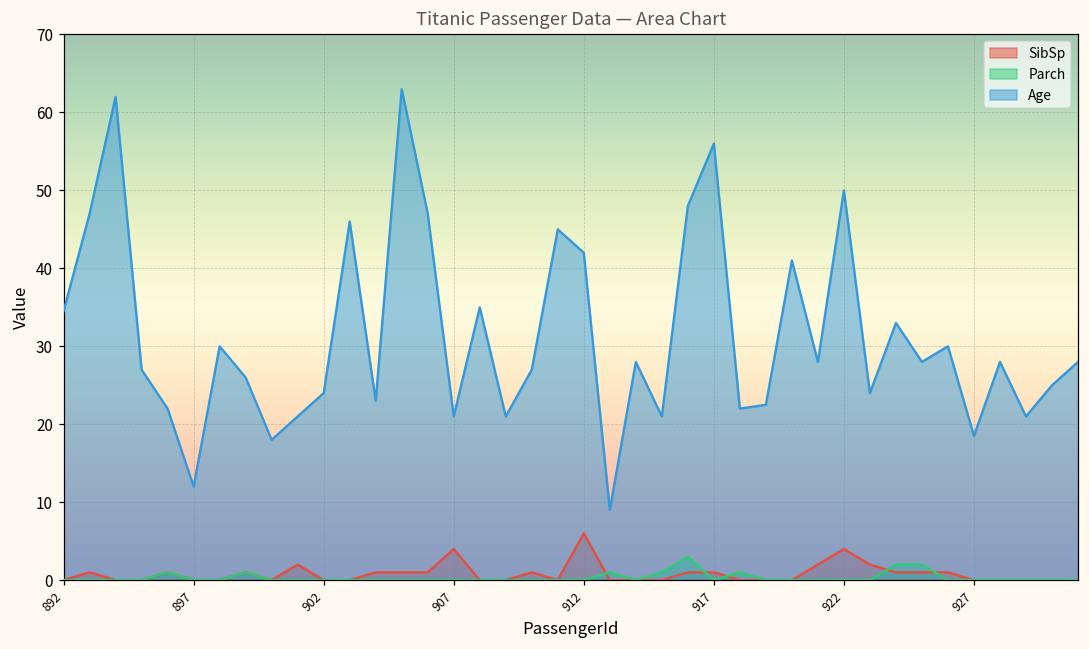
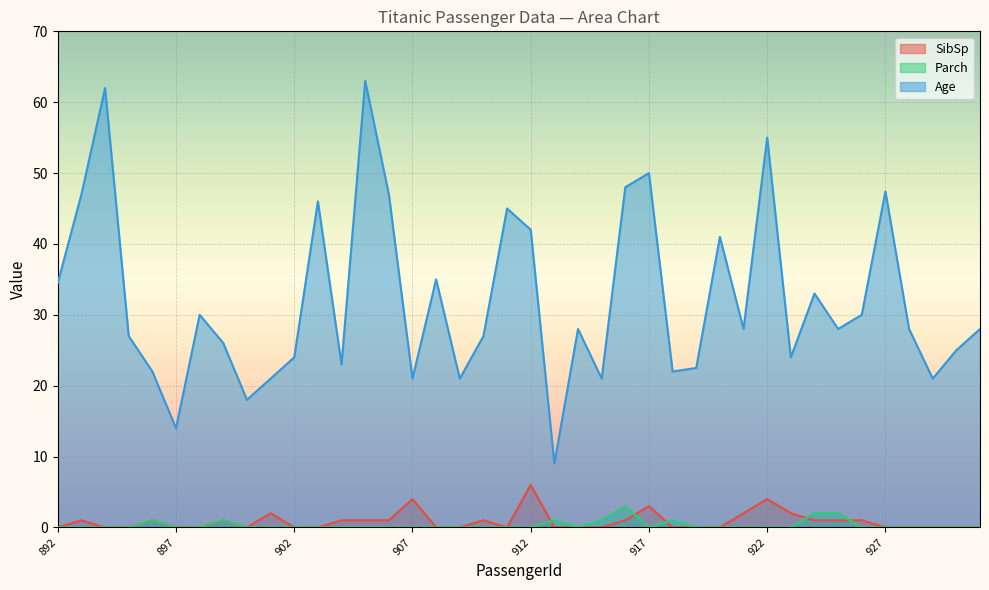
  {
    "SibSp": {
      "907": 4,
      "912": 6,
-     "917": 1,
+     "917": 3,
      "922": 4
    },
    "Parch": {
      "907": 0,
      "912": 0,
      "917": 0,
      "922": 0
    },
    "Age": {
      "892": 35,
-     "897": 12,
+     "897": 14,
      "902": 24,
      "907": 21,
      "912": 42,
-     "917": 56,
-     "922": 50,
-     "927": 19
+     "917": 50,
+     "922": 55,
+     "927": 47
    }
  }
